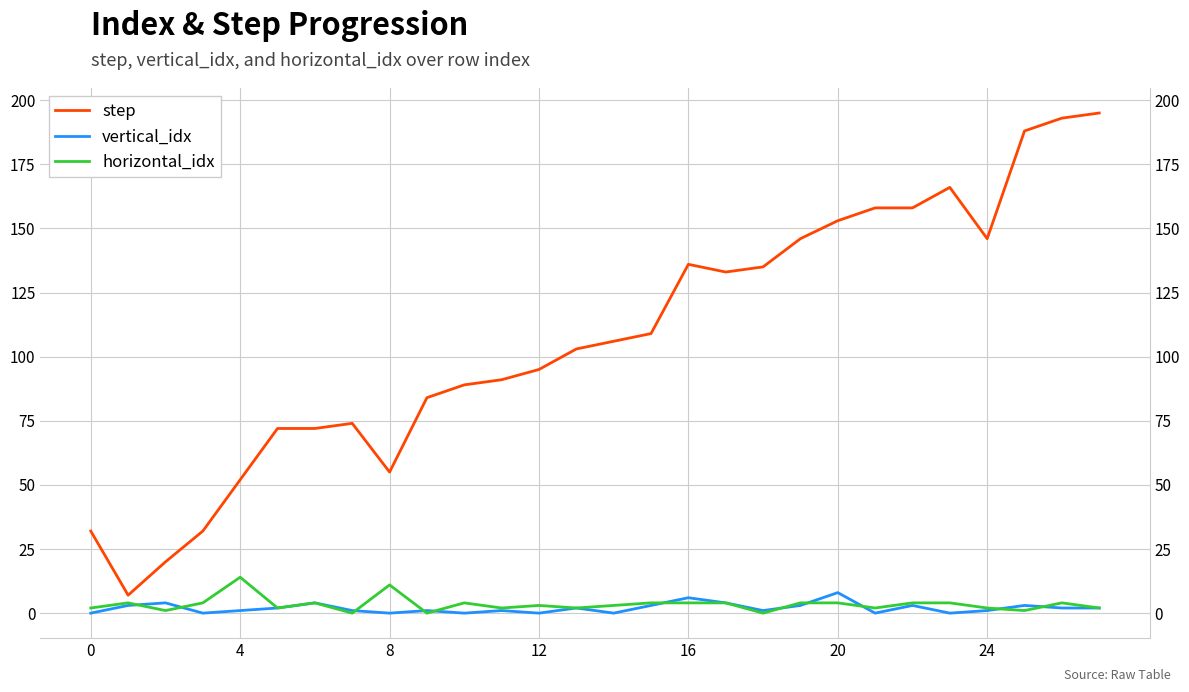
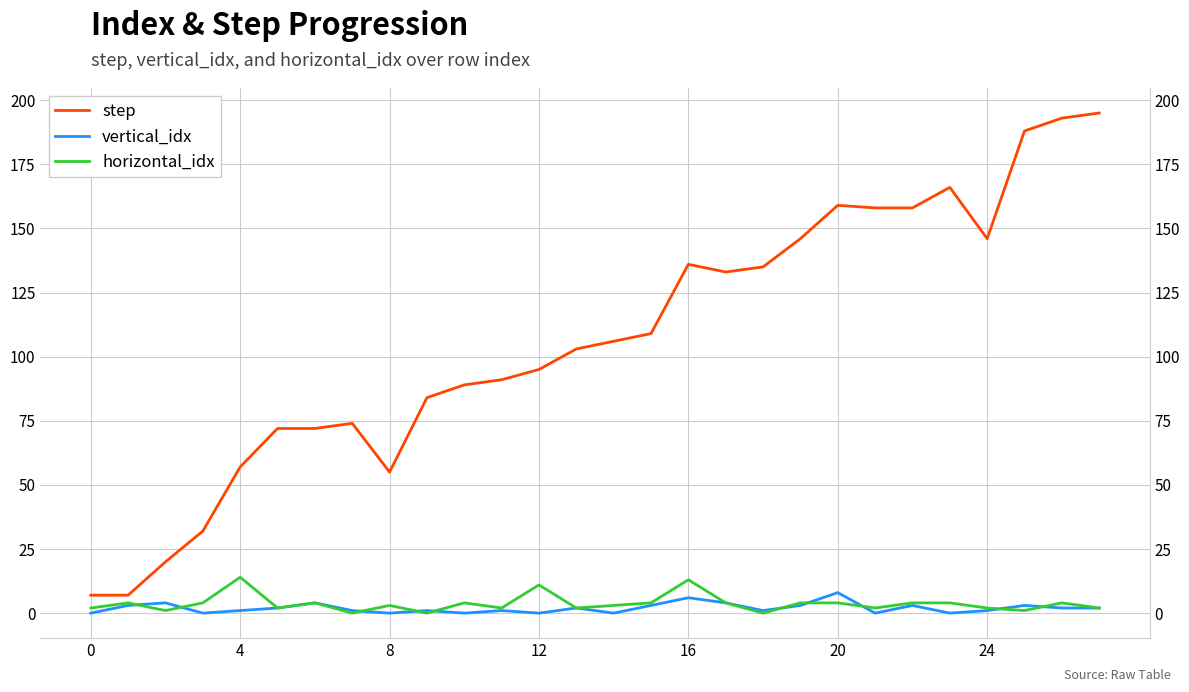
  {
    "step": {
-     "0": 32,
-     "4": 52,
+     "0": 7,
+     "4": 57,
      "8": 55,
      "12": 95,
      "16": 136,
-     "20": 153,
+     "20": 159,
      "24": 146
    },
    "vertical_idx": {
      "0": 0,
      "4": 1,
      "8": 0,
      "12": 0,
      "16": 6,
      "20": 8,
      "24": 1
    },
    "horizontal_idx": {
      "0": 2,
      "4": 14,
-     "8": 11,
-     "12": 3,
-     "16": 4,
+     "8": 3,
+     "12": 11,
+     "16": 13,
      "20": 4,
      "24": 2
    }
  }
